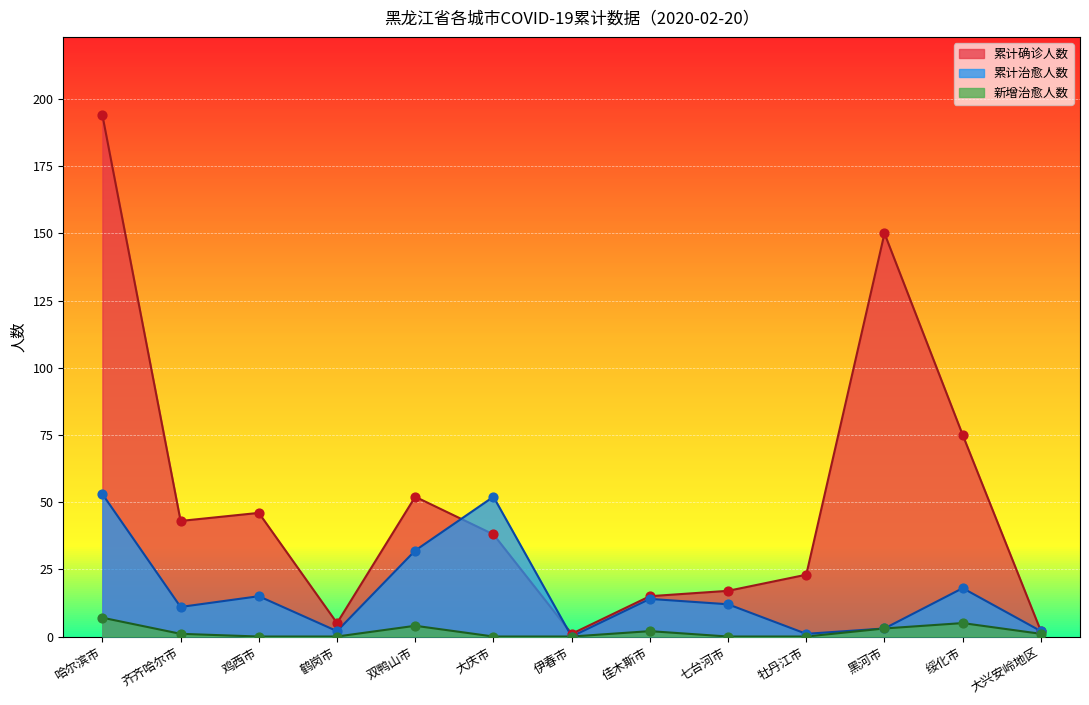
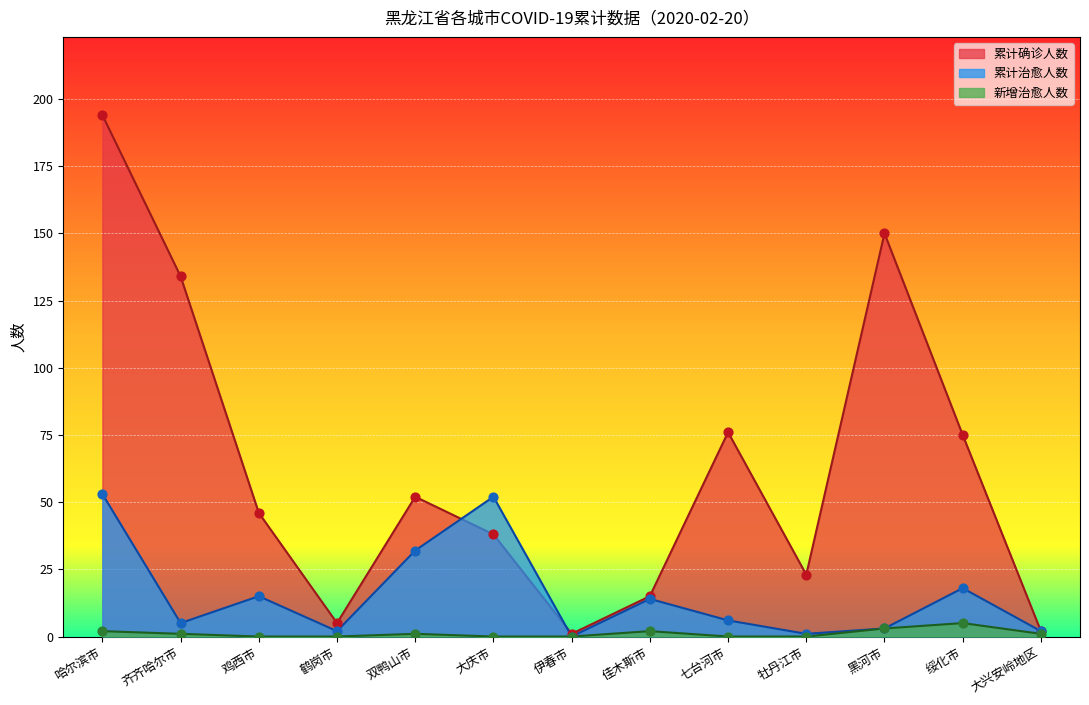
  {
    "累计确诊人数": {
      "哈尔滨市": 194,
-     "齐齐哈尔市": 43,
+     "齐齐哈尔市": 134,
      "鸡西市": 46,
      "鹤岗市": 5,
      "双鸭山市": 52,
      "大庆市": 38,
      "伊春市": 1,
      "佳木斯市": 15,
-     "七台河市": 17,
+     "七台河市": 76,
      "牡丹江市": 23,
      "黑河市": 150,
      "绥化市": 75
    },
    "累计治愈人数": {
      "哈尔滨市": 53,
-     "齐齐哈尔市": 11,
+     "齐齐哈尔市": 5,
      "鸡西市": 15,
      "鹤岗市": 2,
      "双鸭山市": 32,
      "大庆市": 52,
      "佳木斯市": 14,
-     "七台河市": 12,
+     "七台河市": 6,
      "牡丹江市": 1,
      "绥化市": 18
    },
    "新增治愈人数": {
-     "哈尔滨市": 7,
+     "哈尔滨市": 2,
      "齐齐哈尔市": 1,
      "鸡西市": 0,
      "鹤岗市": 0,
-     "双鸭山市": 4,
+     "双鸭山市": 1,
      "大庆市": 0,
      "佳木斯市": 2,
      "七台河市": 0,
      "牡丹江市": 0,
      "绥化市": 5,
      "大兴安岭地区": 1
    }
  }
